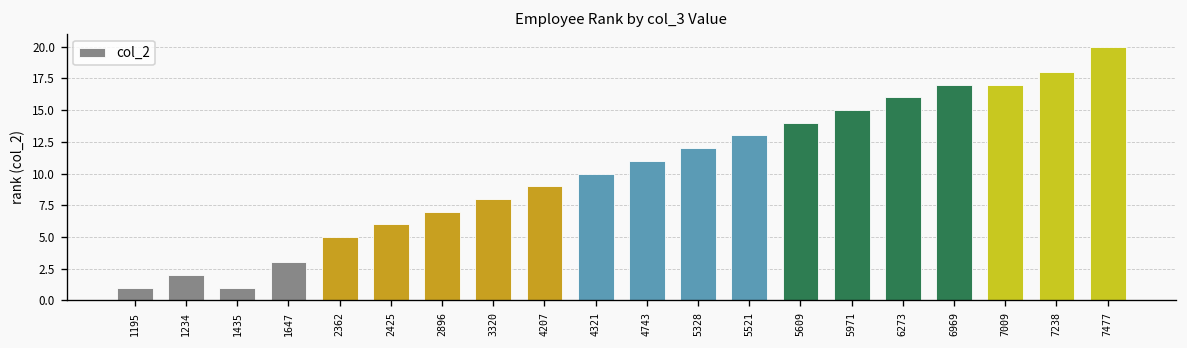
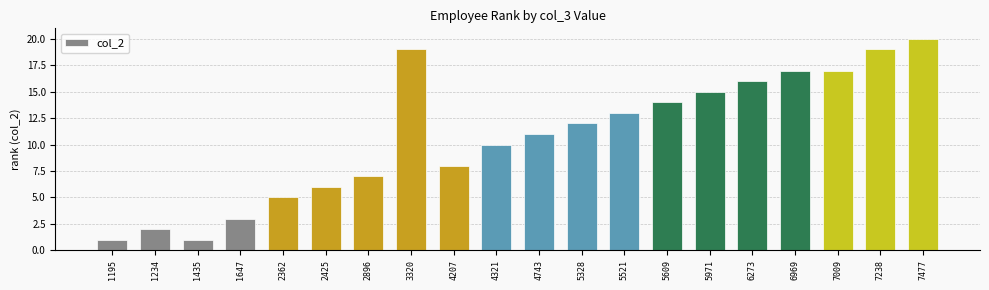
  {
    "1195": 1,
    "1234": 2,
    "1435": 1,
    "1647": 3,
    "2362": 5,
    "2425": 6,
    "2896": 7,
-   "3320": 8,
-   "4207": 9,
+   "3320": 19,
+   "4207": 8,
    "4321": 10,
    "4743": 11,
    "5328": 12,
    "5521": 13,
    "5609": 14,
    "5971": 15,
    "6273": 16,
    "6969": 17,
    "7009": 17,
-   "7238": 18,
+   "7238": 19,
    "7477": 20
  }
